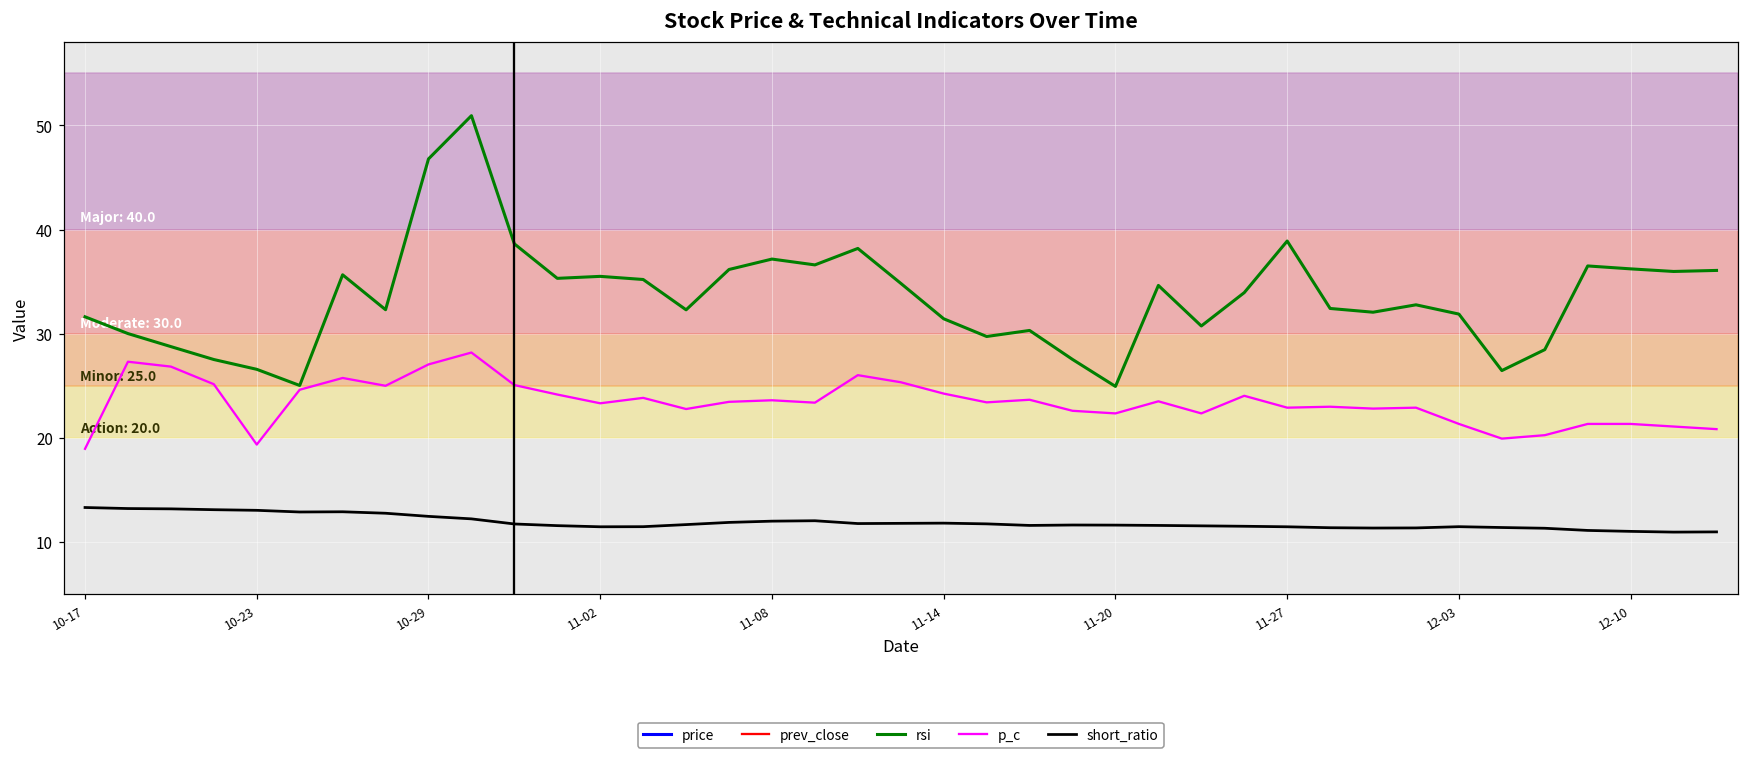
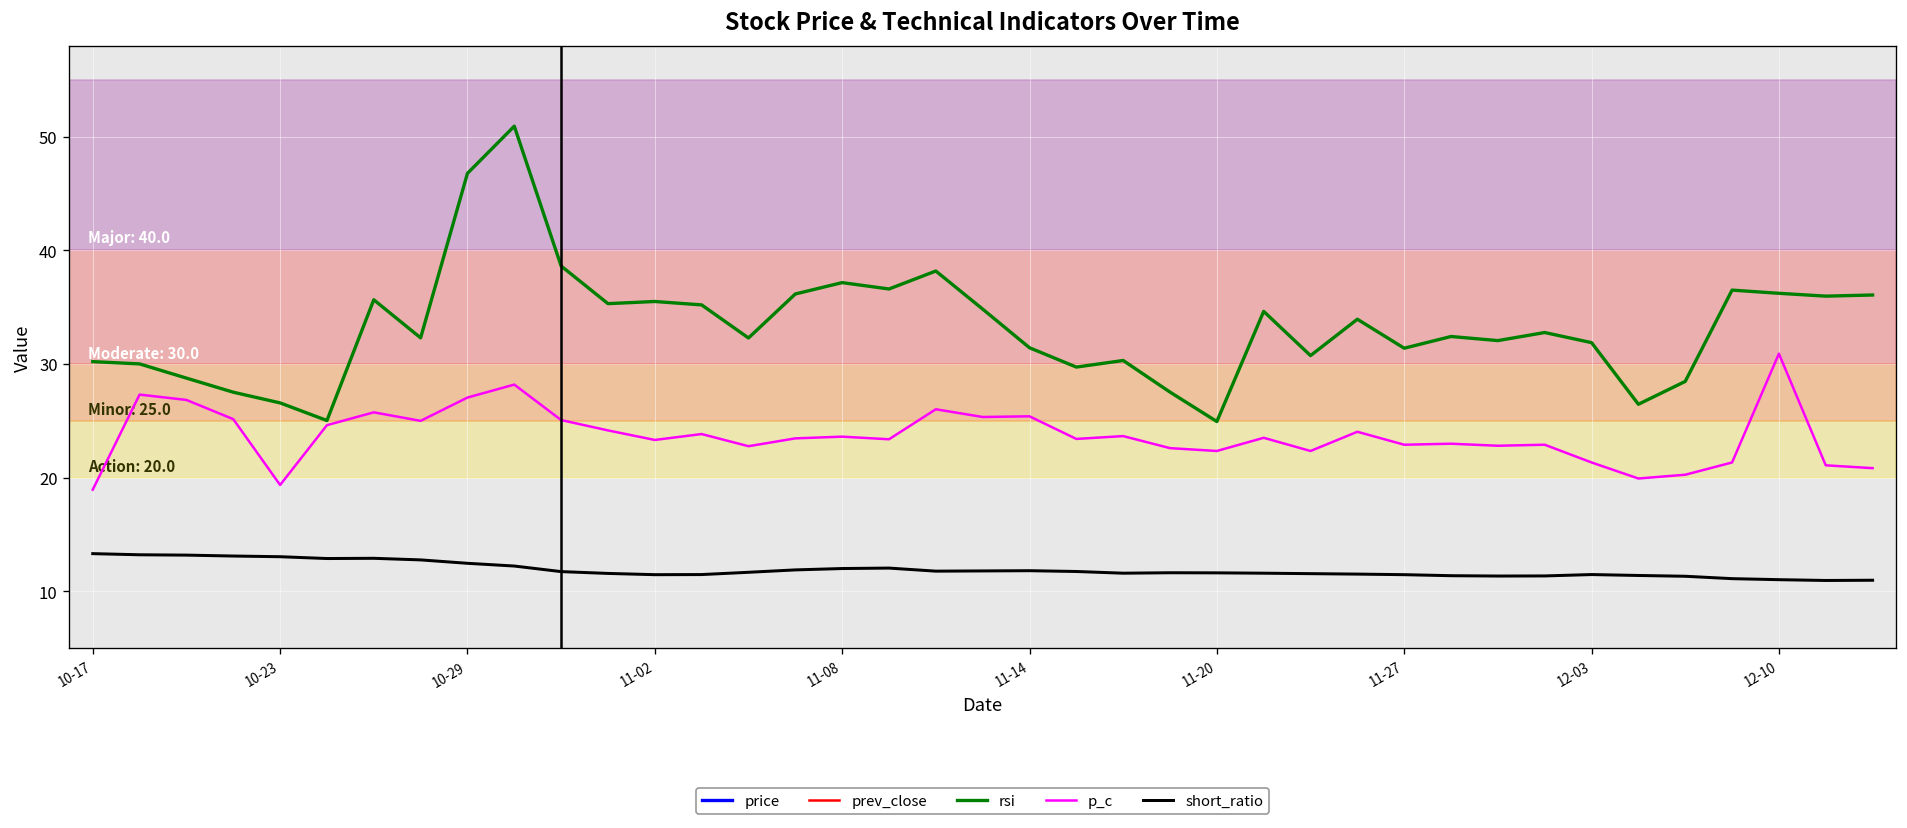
  {
    "rsi": {
-     "10-17": 32,
+     "10-17": 30,
      "10-23": 27,
      "10-29": 47,
      "11-02": 36,
      "11-08": 37,
      "11-14": 31,
      "11-20": 25,
-     "11-27": 39,
+     "11-27": 31,
      "12-03": 32,
      "12-10": 36
    },
    "p_c": {
      "10-23": 19,
      "10-29": 27,
      "11-02": 23,
      "11-08": 24,
-     "11-14": 24,
+     "11-14": 25,
      "11-20": 22,
      "11-27": 23,
      "12-03": 21,
-     "12-10": 21
+     "12-10": 31
    },
    "short_ratio": {
      "10-17": 13,
      "10-23": 13,
      "10-29": 12,
      "11-02": 11,
      "11-08": 12,
      "11-14": 12,
      "11-20": 12,
      "11-27": 11,
      "12-03": 11,
      "12-10": 11
    }
  }
